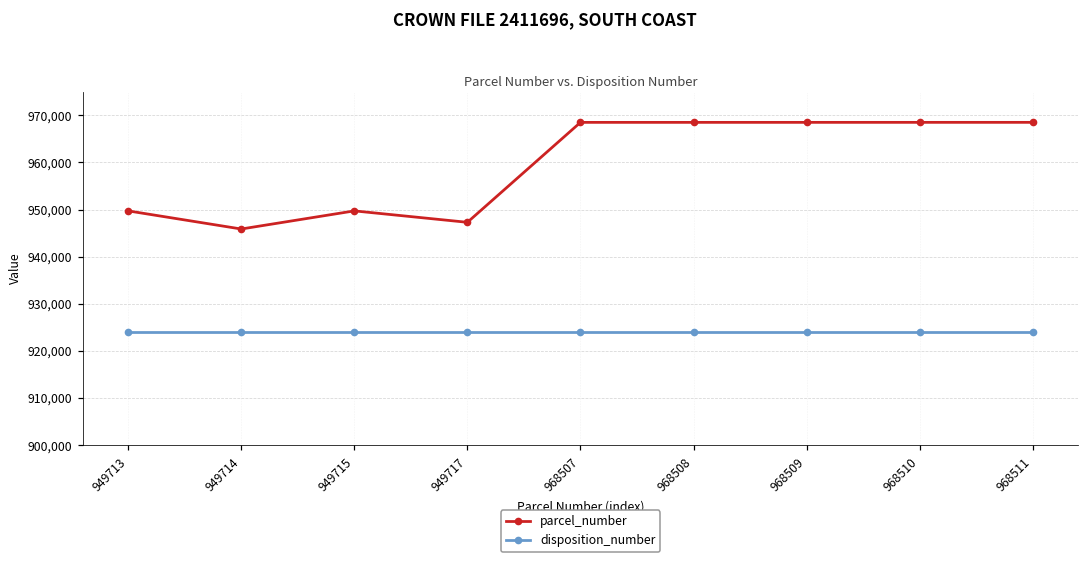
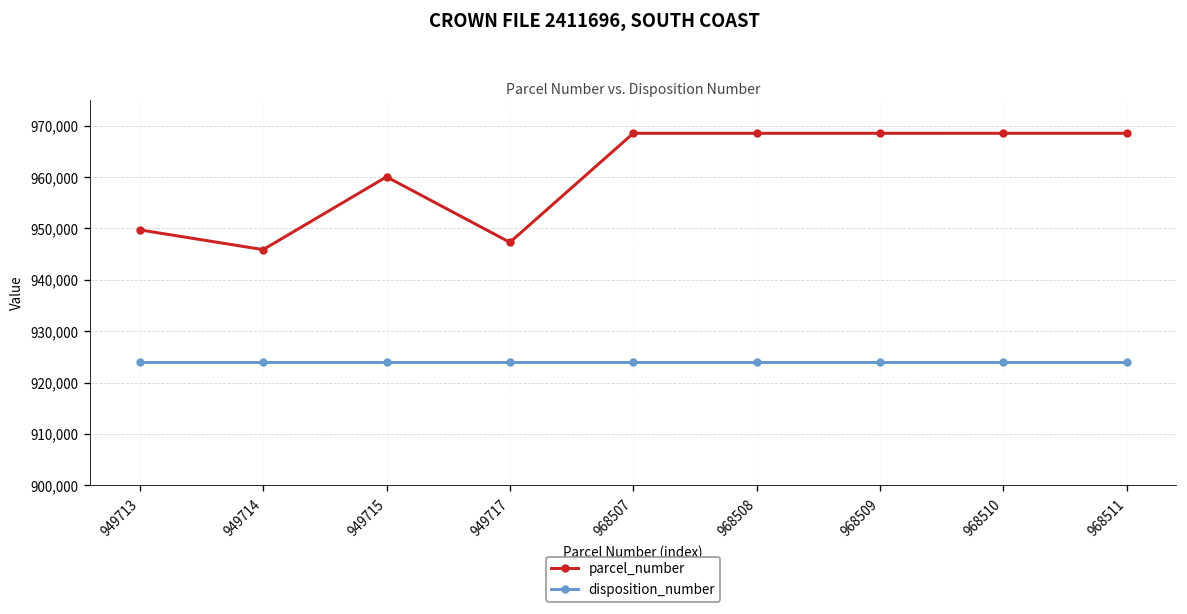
  {
    "parcel_number": {
      "949713": "950,000",
      "949714": "946,000",
-     "949715": "950,000",
+     "949715": "960,000",
      "949717": "947,000",
      "968507": "969,000",
      "968508": "969,000",
      "968509": "969,000",
      "968510": "969,000",
      "968511": "969,000"
    },
    "disposition_number": {
      "949713": "924,000",
      "949714": "924,000",
      "949715": "924,000",
      "949717": "924,000",
      "968507": "924,000",
      "968508": "924,000",
      "968509": "924,000",
      "968510": "924,000",
      "968511": "924,000"
    }
  }
